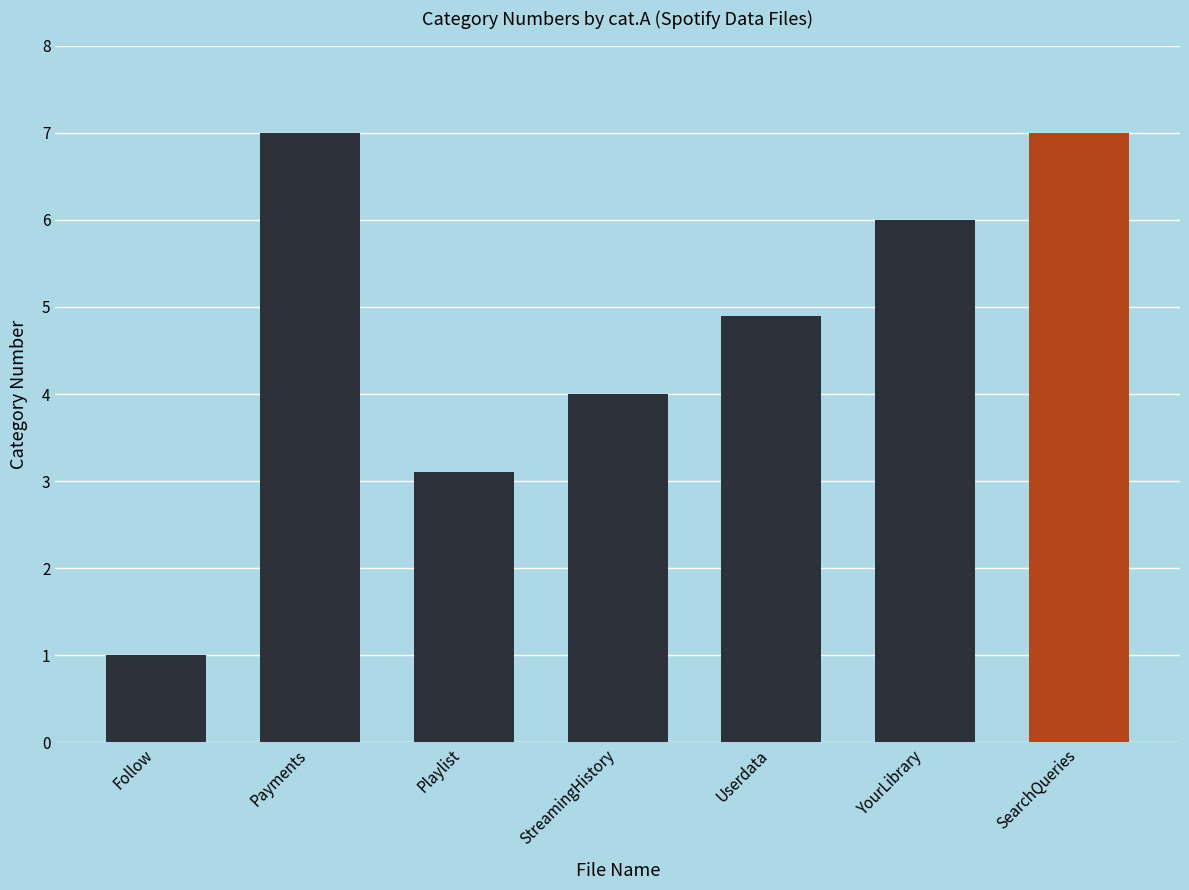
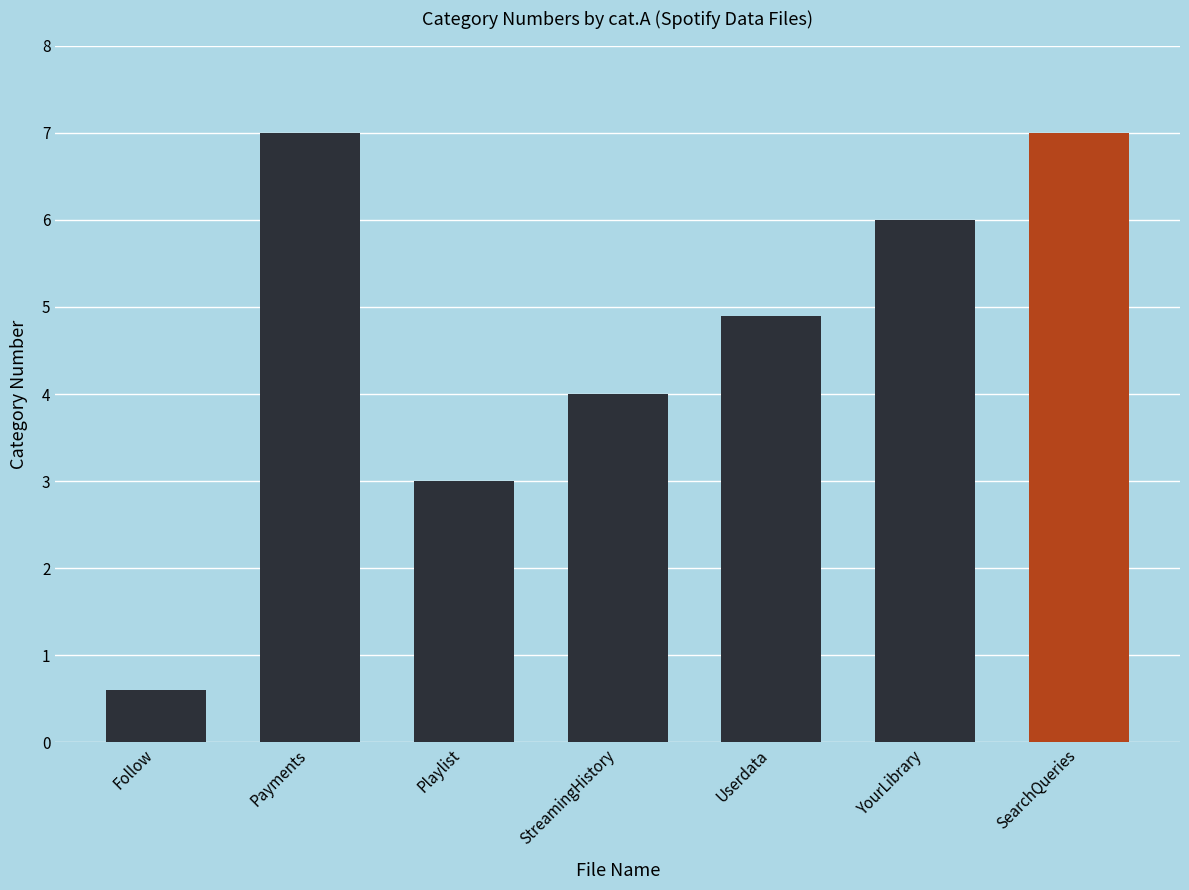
  {
-   "Follow": 1.0,
+   "Follow": 0.6,
    "Payments": 7.0,
-   "Playlist": 3.1,
+   "Playlist": 3.0,
    "StreamingHistory": 4.0,
    "Userdata": 4.9,
    "YourLibrary": 6.0,
    "SearchQueries": 7.0
  }
